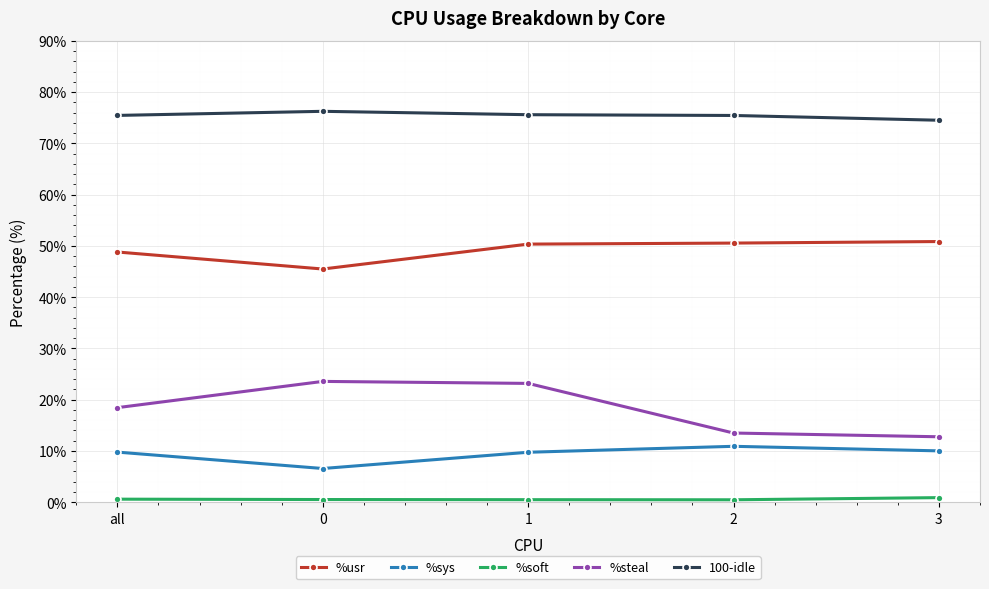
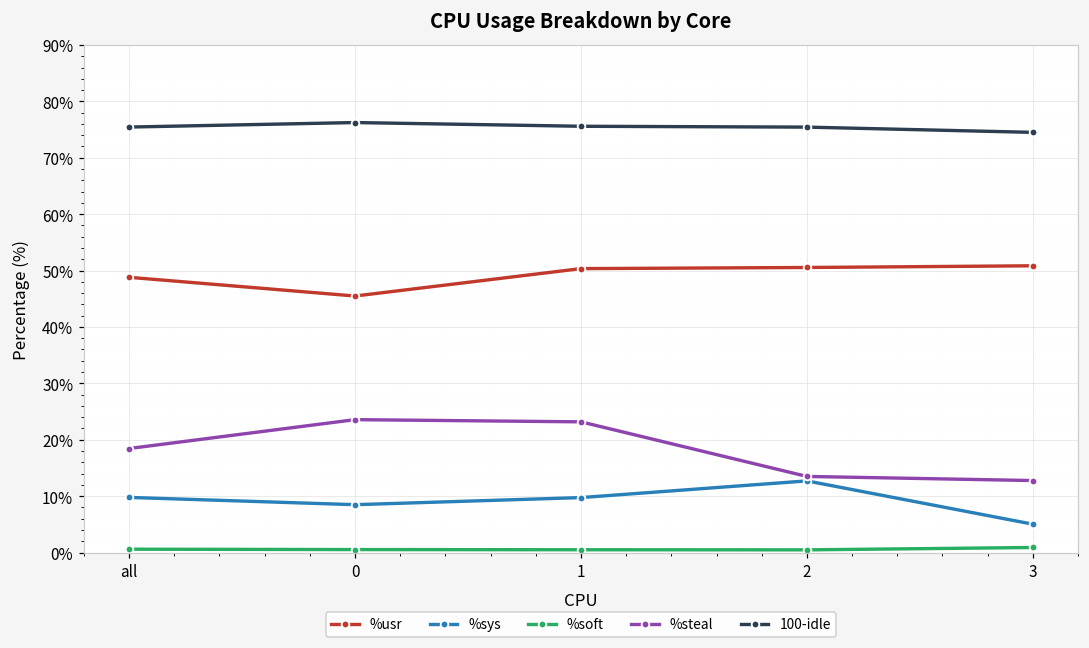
  {
    "%usr": {
      "all": "49%",
      "0": "45%",
      "1": "50%",
      "2": "51%",
      "3": "51%"
    },
    "%sys": {
      "all": "10%",
-     "0": "7%",
+     "0": "8%",
      "1": "10%",
-     "2": "11%",
-     "3": "10%"
+     "2": "13%",
+     "3": "5%"
    },
    "%soft": {
      "all": "1%",
      "0": "1%",
      "1": "0%",
      "2": "0%",
      "3": "1%"
    },
    "%steal": {
      "all": "18%",
      "0": "24%",
      "1": "23%",
      "2": "13%",
      "3": "13%"
    },
    "100-idle": {
      "all": "75%",
      "0": "76%",
      "1": "76%",
      "2": "75%",
      "3": "75%"
    }
  }
